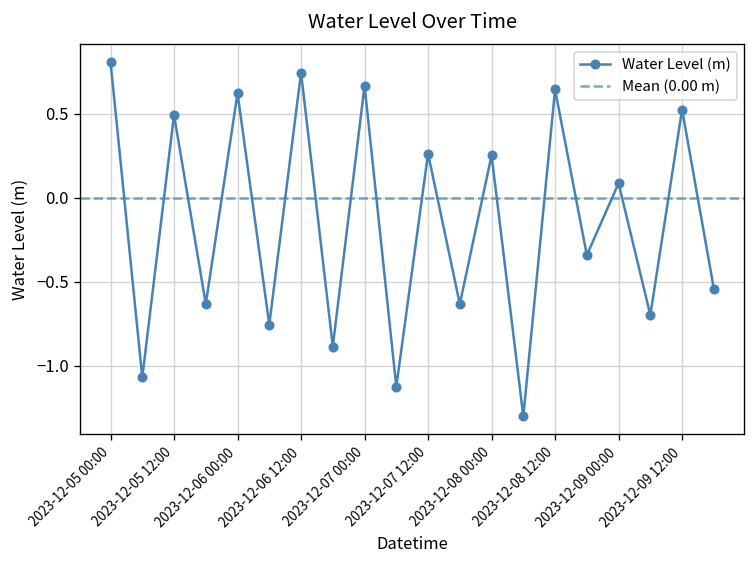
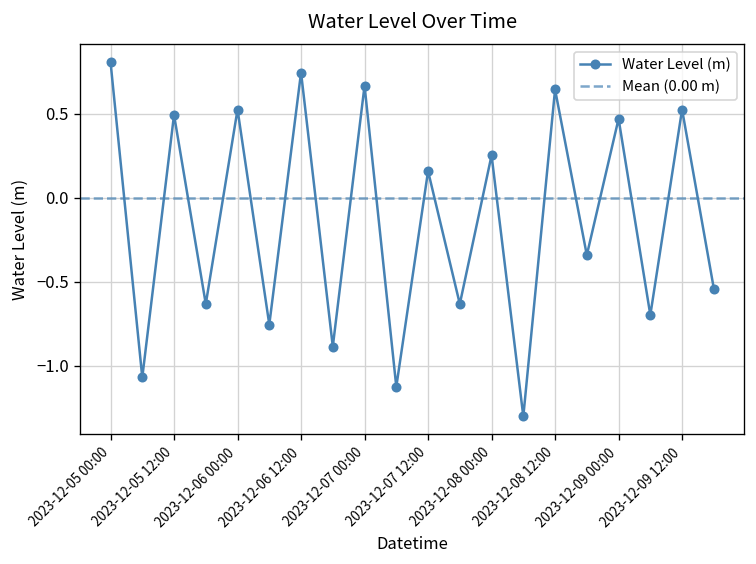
  {
    "2023-12-05 00:00": 0.81,
    "2023-12-05 12:00": 0.49,
-   "2023-12-06 00:00": 0.62,
+   "2023-12-06 00:00": 0.52,
    "2023-12-06 12:00": 0.74,
    "2023-12-07 00:00": 0.67,
-   "2023-12-07 12:00": 0.26,
+   "2023-12-07 12:00": 0.16,
    "2023-12-08 00:00": 0.25,
    "2023-12-08 12:00": 0.64,
-   "2023-12-09 00:00": 0.09,
+   "2023-12-09 00:00": 0.47,
    "2023-12-09 12:00": 0.52
  }
